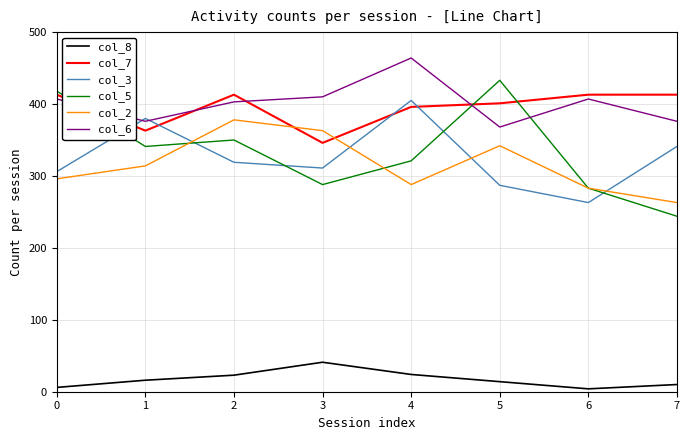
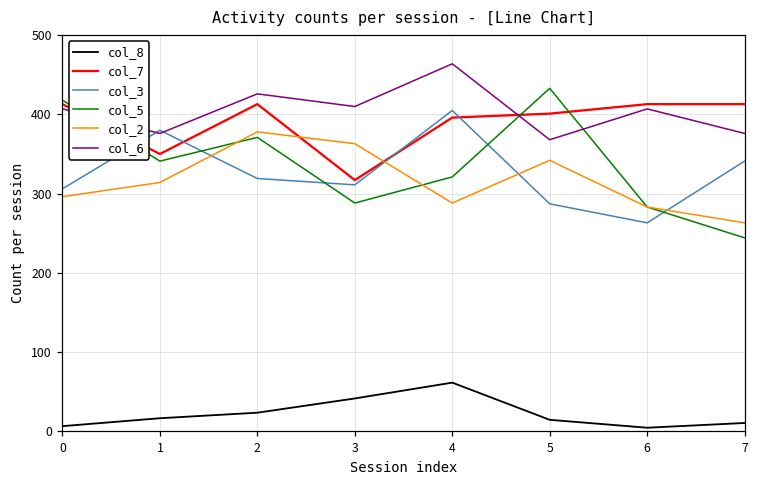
  {
    "col_8": {
      "0": 10,
      "1": 20,
      "2": 20,
      "3": 40,
-     "4": 20,
+     "4": 60,
      "5": 10,
      "6": 0,
      "7": 10
    },
    "col_7": {
      "0": 410,
-     "1": 360,
+     "1": 350,
      "2": 410,
-     "3": 350,
+     "3": 320,
      "4": 400,
      "5": 400,
      "6": 410,
      "7": 410
    },
    "col_3": {
      "0": 310,
      "1": 380,
      "2": 320,
      "3": 310,
      "4": 410,
      "5": 290,
      "6": 260,
      "7": 340
    },
    "col_5": {
      "0": 420,
      "1": 340,
-     "2": 350,
+     "2": 370,
      "3": 290,
      "4": 320,
      "5": 430,
      "7": 240
    },
    "col_2": {
      "0": 300,
      "1": 310,
      "2": 380,
      "3": 360,
      "4": 290,
      "5": 340,
      "7": 260
    },
    "col_6": {
      "0": 410,
      "1": 380,
-     "2": 400,
+     "2": 430,
      "3": 410,
      "4": 460,
      "5": 370,
      "6": 410,
      "7": 380
    }
  }
